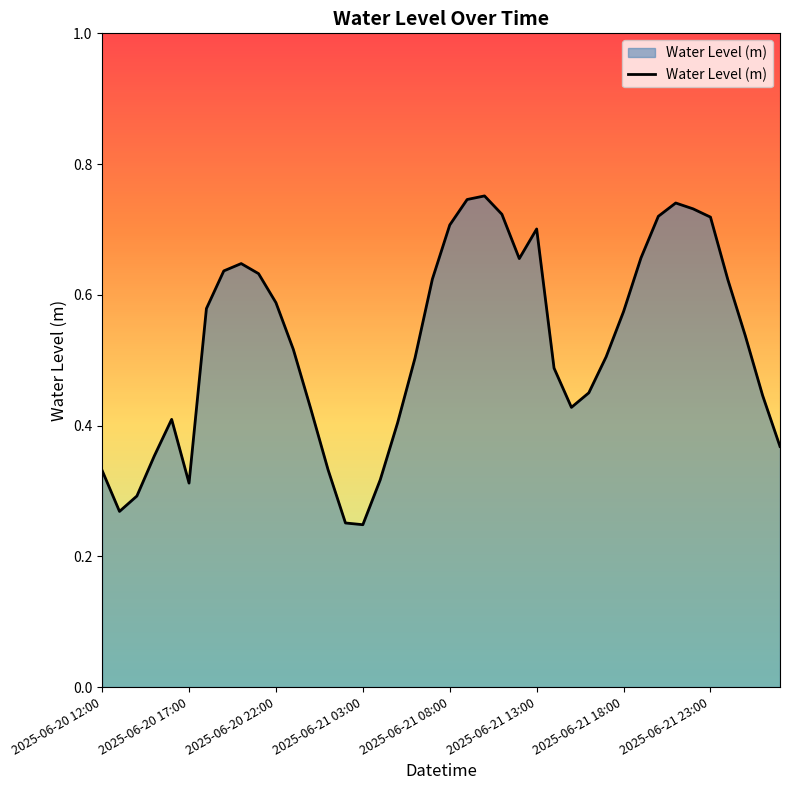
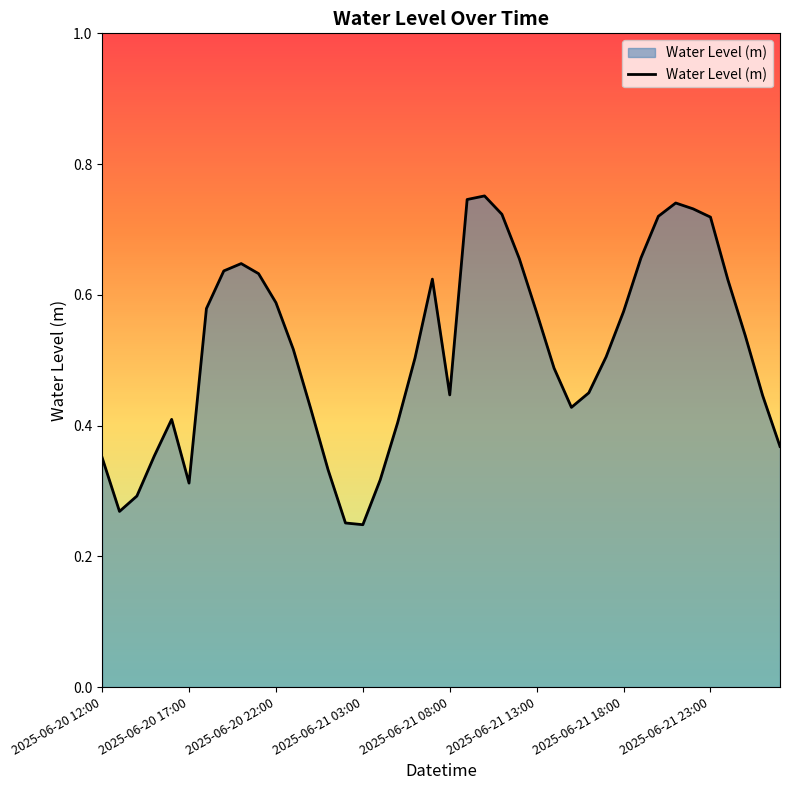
  {
-   "2025-06-20 12:00": 0.33,
+   "2025-06-20 12:00": 0.35,
    "2025-06-20 17:00": 0.31,
    "2025-06-20 22:00": 0.59,
    "2025-06-21 03:00": 0.25,
-   "2025-06-21 08:00": 0.71,
-   "2025-06-21 13:00": 0.70,
+   "2025-06-21 08:00": 0.45,
+   "2025-06-21 13:00": 0.57,
    "2025-06-21 18:00": 0.57,
    "2025-06-21 23:00": 0.72
  }
